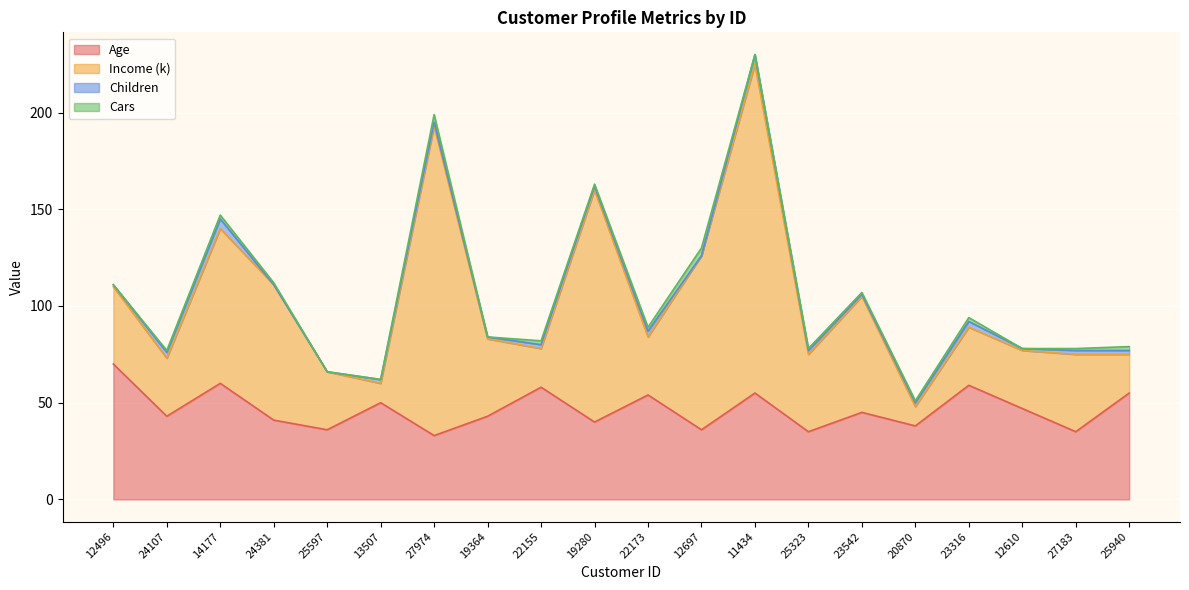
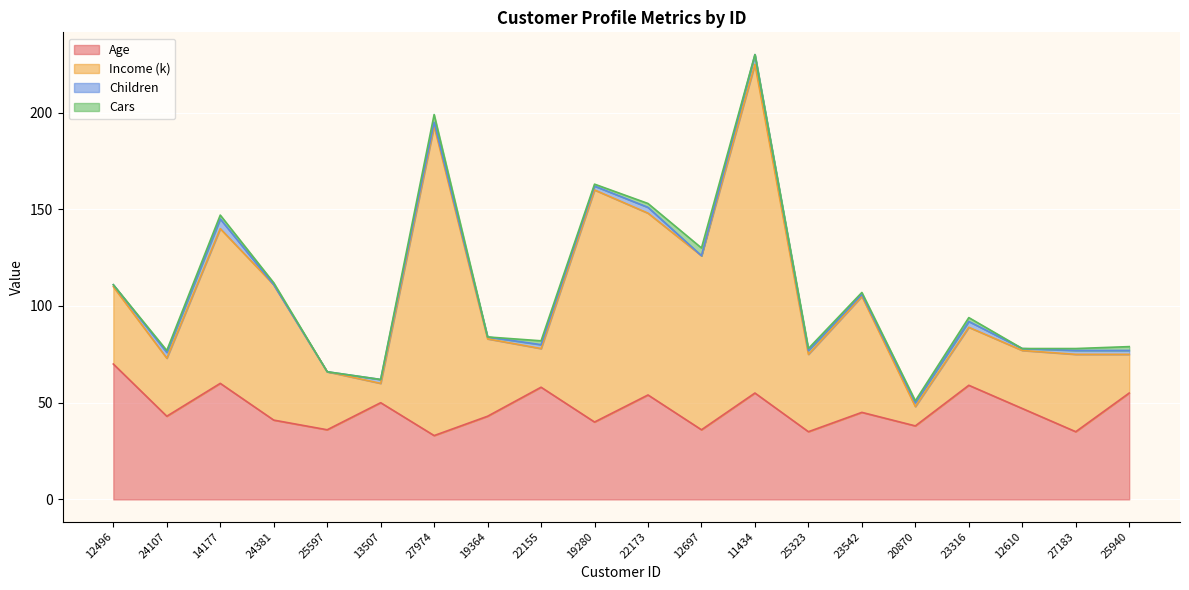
  {
    "Age": {
      "12496": 70,
      "24107": 43,
      "14177": 60,
      "24381": 41,
      "25597": 36,
      "13507": 50,
      "27974": 33,
      "19364": 43,
      "22155": 58,
      "19280": 40,
      "22173": 54,
      "12697": 36,
      "11434": 55,
      "25323": 35,
      "23542": 45,
      "20870": 38,
      "23316": 59,
      "12610": 47,
      "27183": 35,
      "25940": 55
    },
    "Income (k)": {
      "24107": 30,
      "14177": 80,
      "13507": 10,
      "27974": 160,
      "22155": 20,
      "19280": 120,
-     "22173": 30,
+     "22173": 94,
      "11434": 170,
      "25323": 40,
      "20870": 10,
      "23316": 30,
      "27183": 40,
      "25940": 20
    },
    "Children": {
      "14177": 5,
      "27974": 2,
      "22155": 2,
      "22173": 3,
      "23316": 3,
      "25940": 2
    },
    "Cars": {
      "14177": 2,
      "27974": 4,
      "22155": 2,
      "22173": 2,
      "12697": 4,
      "23316": 2,
      "25940": 2
    }
  }
